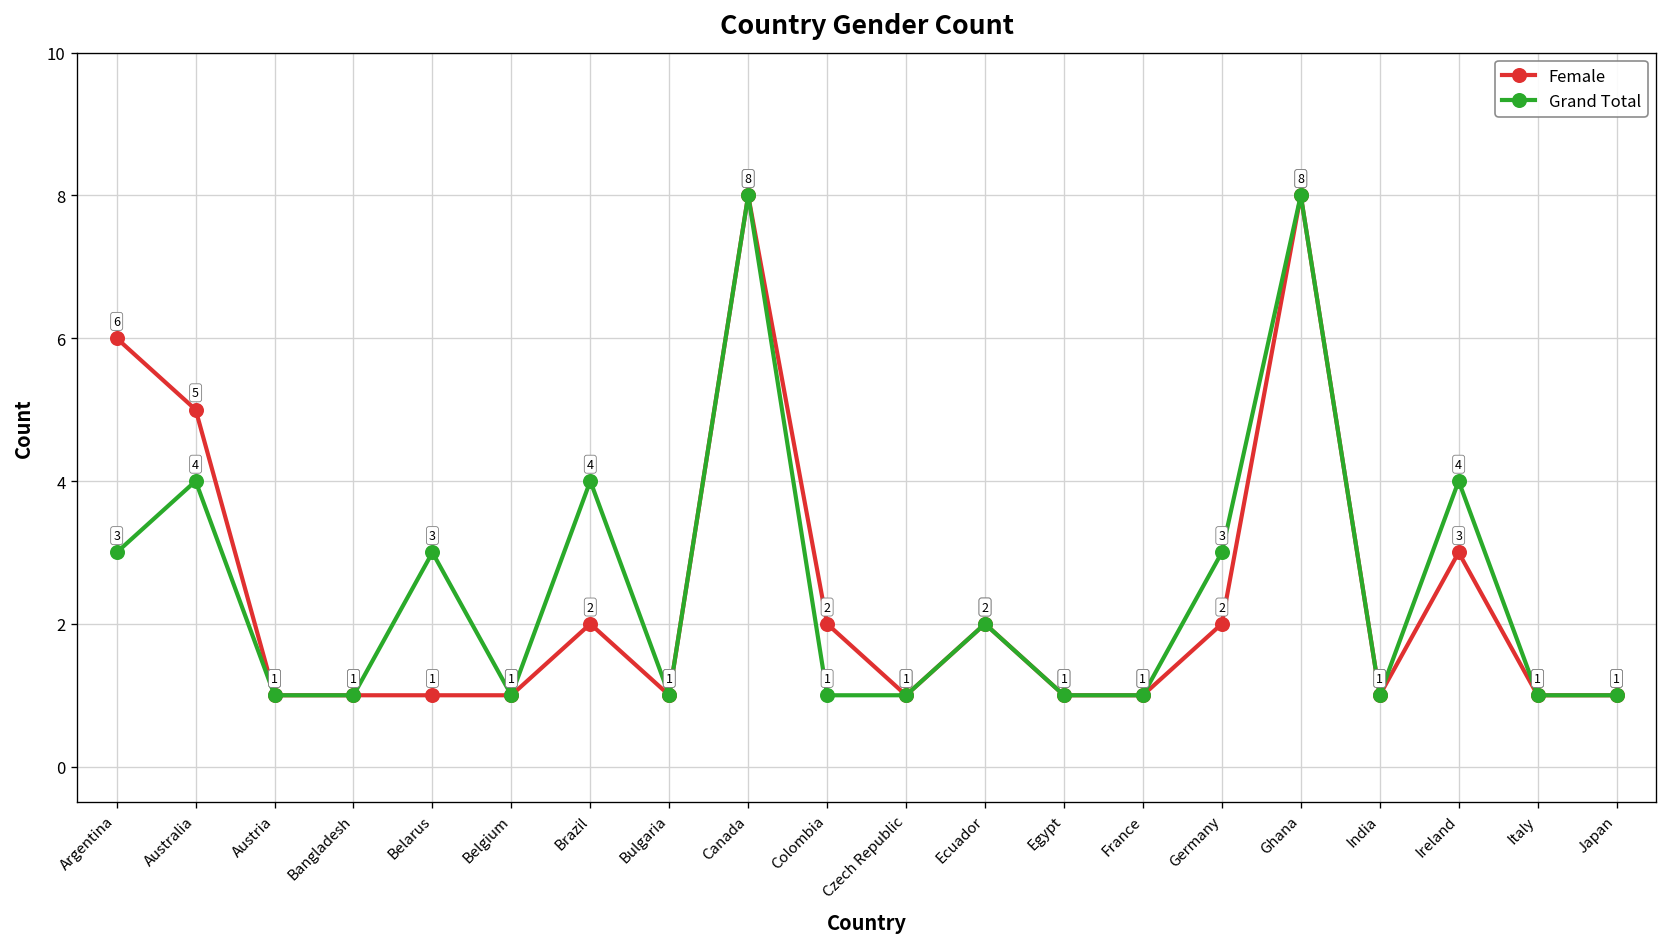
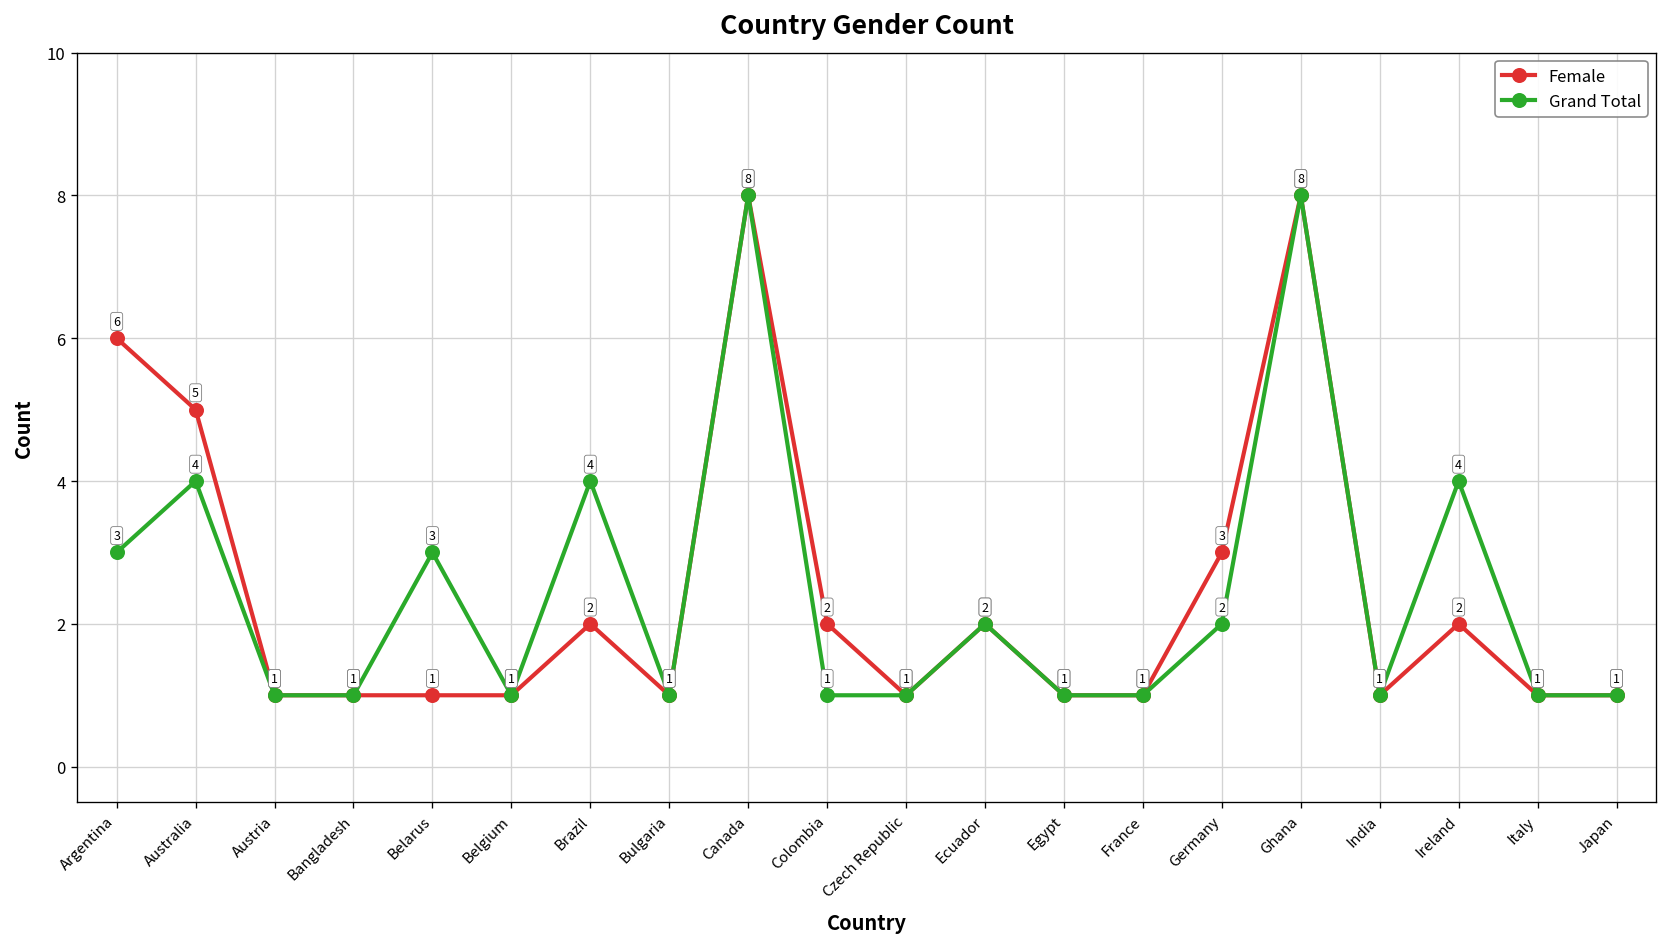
  {
    "Female": {
-     "Germany": 2,
-     "Ireland": 3
+     "Germany": 3,
+     "Ireland": 2
    },
    "Grand Total": {
-     "Germany": 3
+     "Germany": 2
    }
  }
